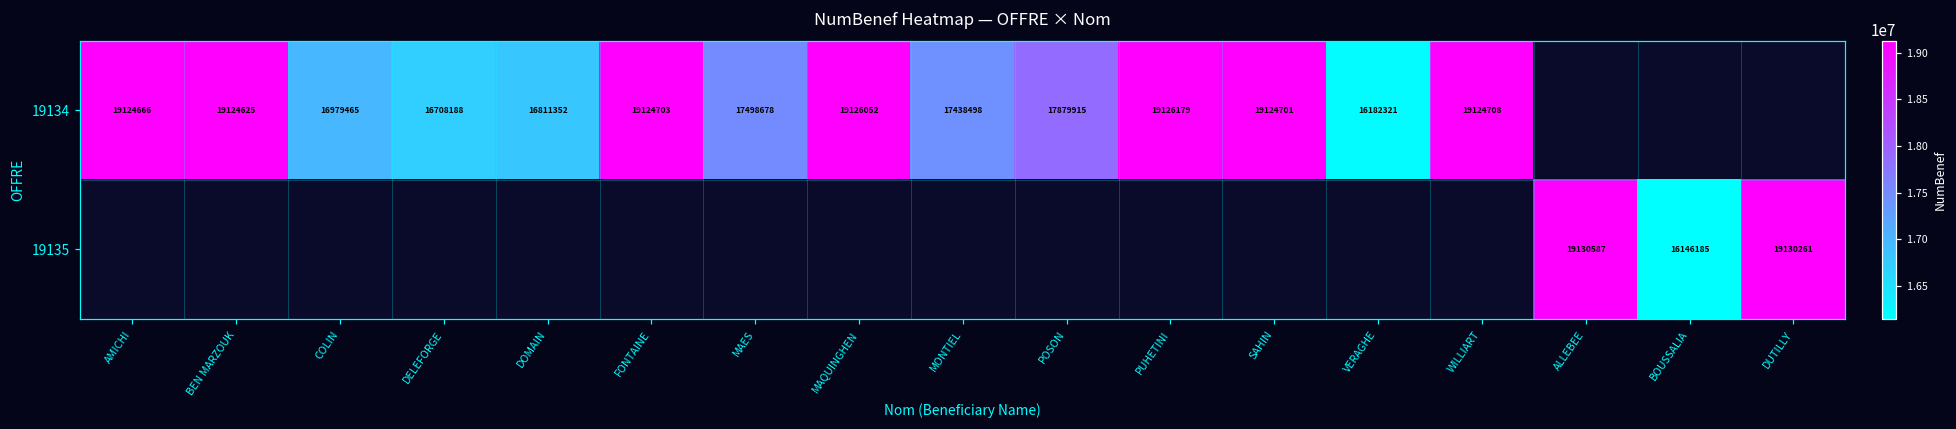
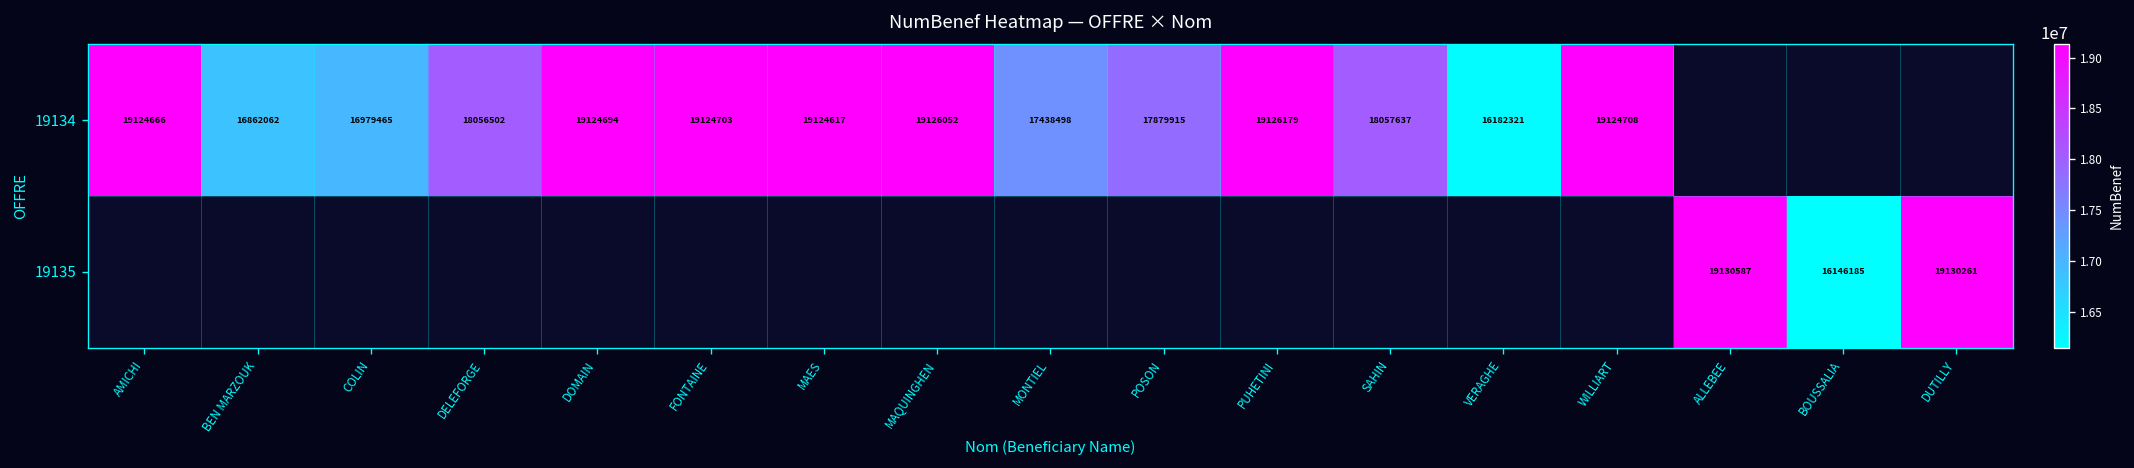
  {
    "19134": {
      "AMICHI": 19124666,
-     "BEN MARZOUK": 19124625,
+     "BEN MARZOUK": 16862062,
      "COLIN": 16979465,
-     "DELEFORGE": 16708188,
-     "DOMAIN": 16811352,
+     "DELEFORGE": 18056502,
+     "DOMAIN": 19124694,
      "FONTAINE": 19124703,
-     "MAES": 17498678,
+     "MAES": 19124617,
      "MAQUINGHEN": 19126052,
      "MONTIEL": 17438498,
      "POSON": 17879915,
      "PUHETINI": 19126179,
-     "SAHIN": 19124701,
+     "SAHIN": 18057637,
      "VERAGHE": 16182321,
      "WILLIART": 19124708
    },
    "19135": {
      "ALLEBEE": 19130587,
      "BOUSSALIA": 16146185,
      "DUTILLY": 19130261
    }
  }
